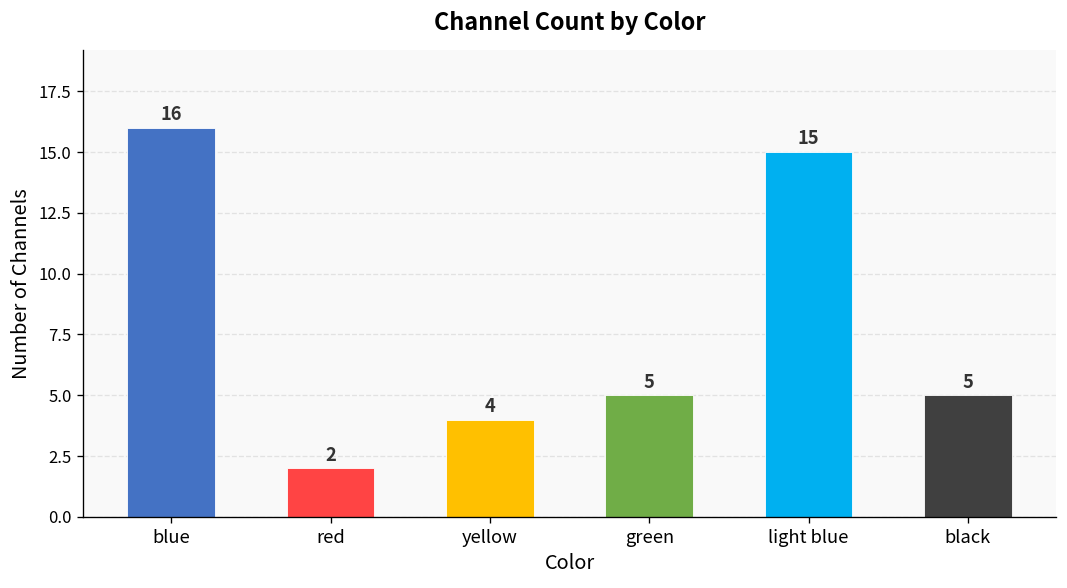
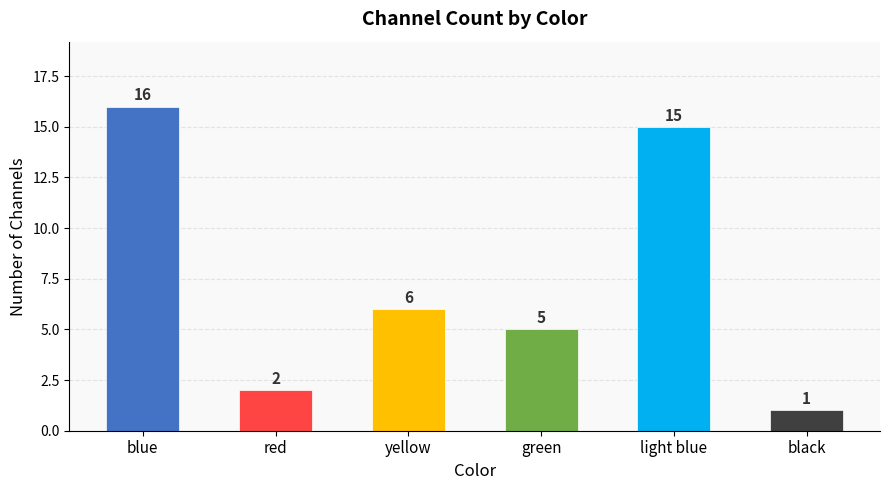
  {
    "blue": 16,
    "red": 2,
-   "yellow": 4,
+   "yellow": 6,
    "green": 5,
    "light blue": 15,
-   "black": 5
+   "black": 1
  }
